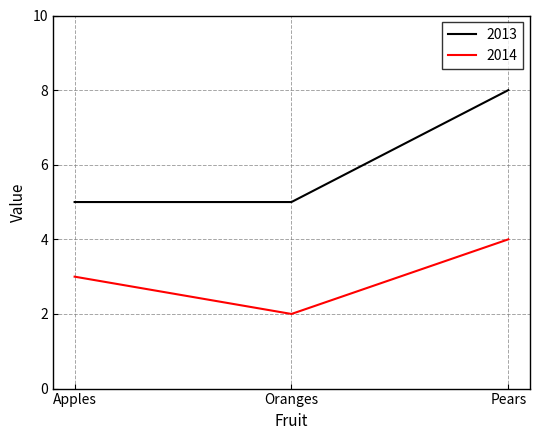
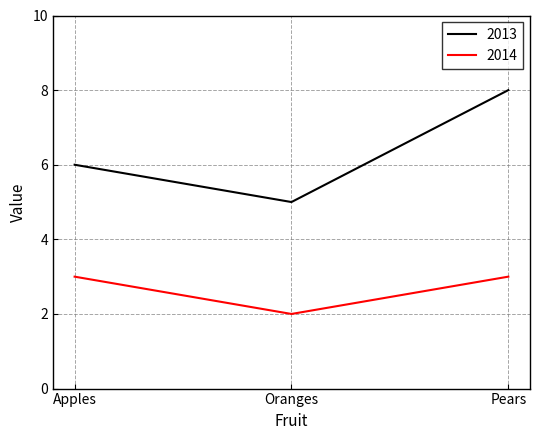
  {
    "2013": {
-     "Apples": 5,
+     "Apples": 6,
      "Oranges": 5,
      "Pears": 8
    },
    "2014": {
      "Apples": 3,
      "Oranges": 2,
-     "Pears": 4
+     "Pears": 3
    }
  }
